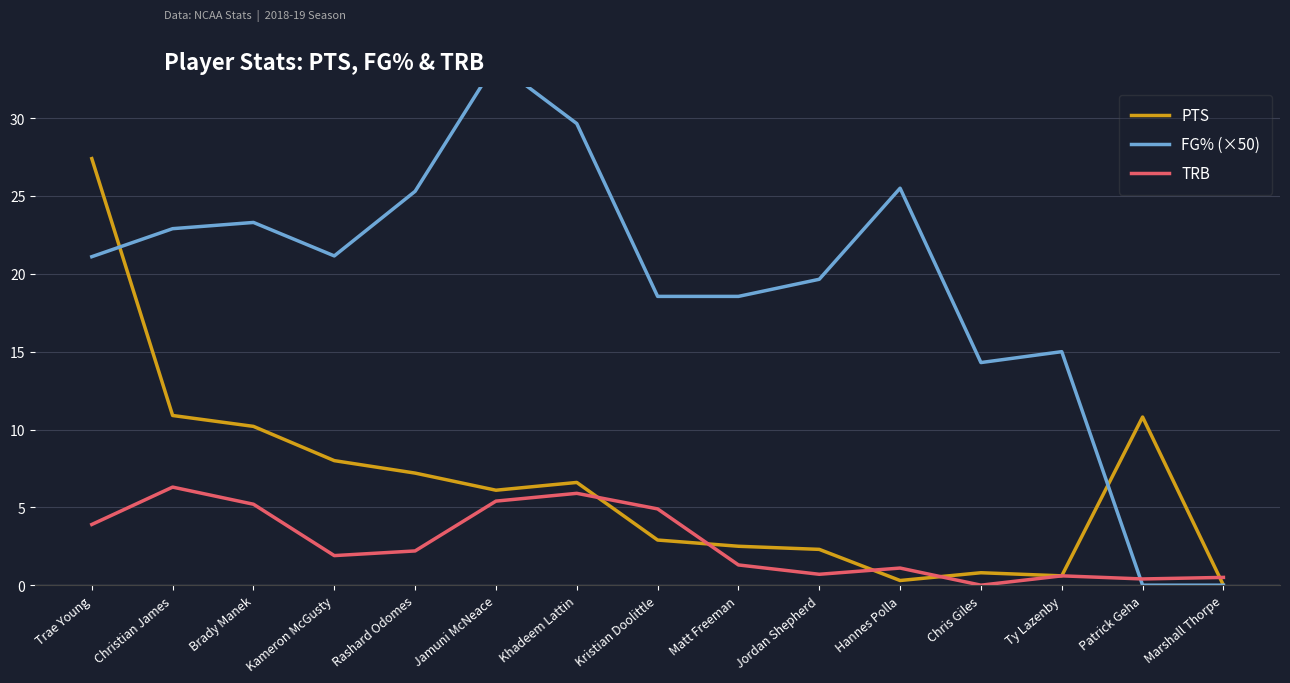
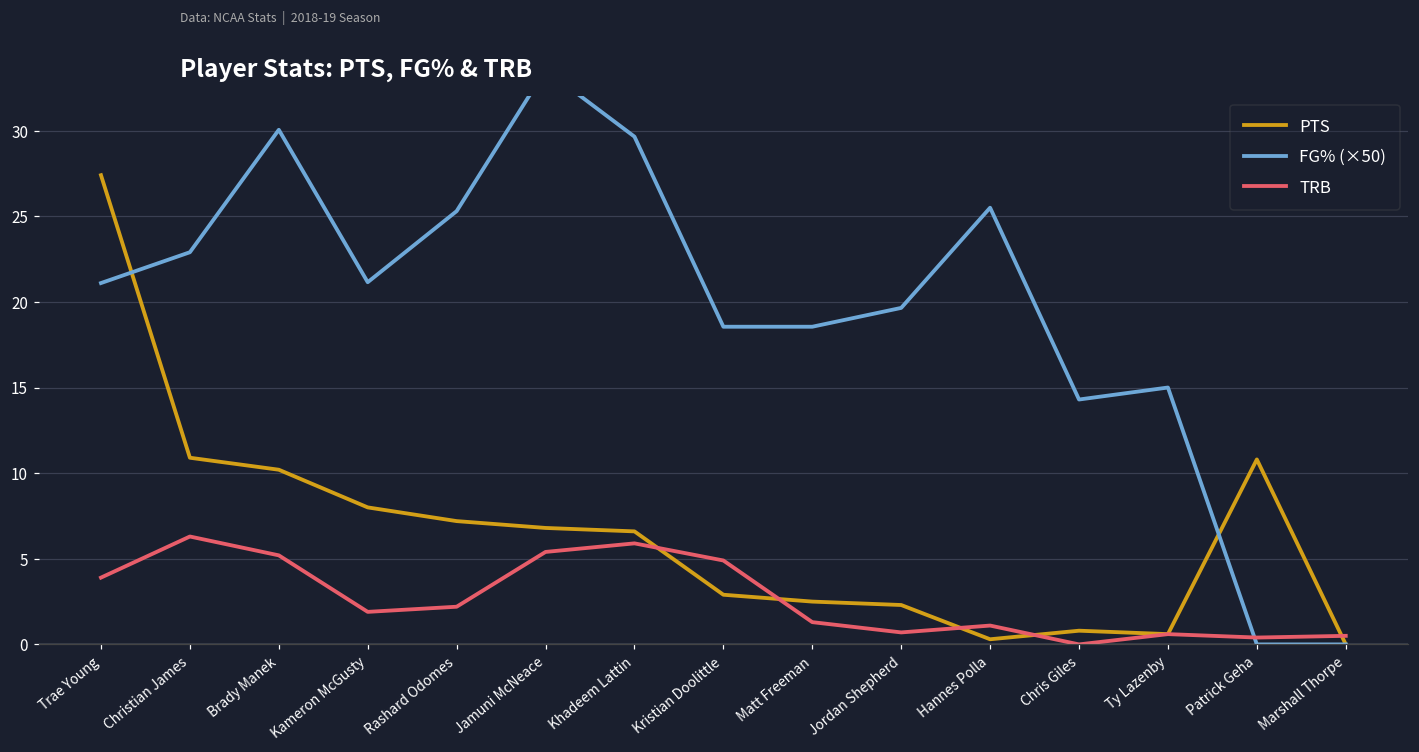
  {
    "PTS": {
      "Trae Young": 27.4,
      "Christian James": 10.9,
      "Brady Manek": 10.2,
      "Kameron McGusty": 8.0,
      "Rashard Odomes": 7.2,
-     "Jamuni McNeace": 6.1,
+     "Jamuni McNeace": 6.8,
      "Khadeem Lattin": 6.6,
      "Kristian Doolittle": 2.9,
      "Matt Freeman": 2.5,
      "Jordan Shepherd": 2.3,
      "Hannes Polla": 0.3,
      "Chris Giles": 0.8,
      "Patrick Geha": 10.8
    },
    "FG% (×50)": {
      "Trae Young": 21.1,
      "Christian James": 22.9,
-     "Brady Manek": 23.3,
+     "Brady Manek": 30.0,
      "Kameron McGusty": 21.2,
      "Rashard Odomes": 25.3,
      "Khadeem Lattin": 29.7,
      "Kristian Doolittle": 18.6,
      "Matt Freeman": 18.6,
      "Jordan Shepherd": 19.7,
      "Hannes Polla": 25.5,
      "Chris Giles": 14.3,
      "Ty Lazenby": 15.0,
      "Patrick Geha": 0.0
    },
    "TRB": {
      "Trae Young": 3.9,
      "Christian James": 6.3,
      "Brady Manek": 5.2,
      "Kameron McGusty": 1.9,
      "Rashard Odomes": 2.2,
      "Jamuni McNeace": 5.4,
      "Khadeem Lattin": 5.9,
      "Kristian Doolittle": 4.9,
      "Matt Freeman": 1.3,
      "Jordan Shepherd": 0.7,
      "Hannes Polla": 1.1,
      "Chris Giles": 0.0,
      "Patrick Geha": 0.4,
      "Marshall Thorpe": 0.5
    }
  }
